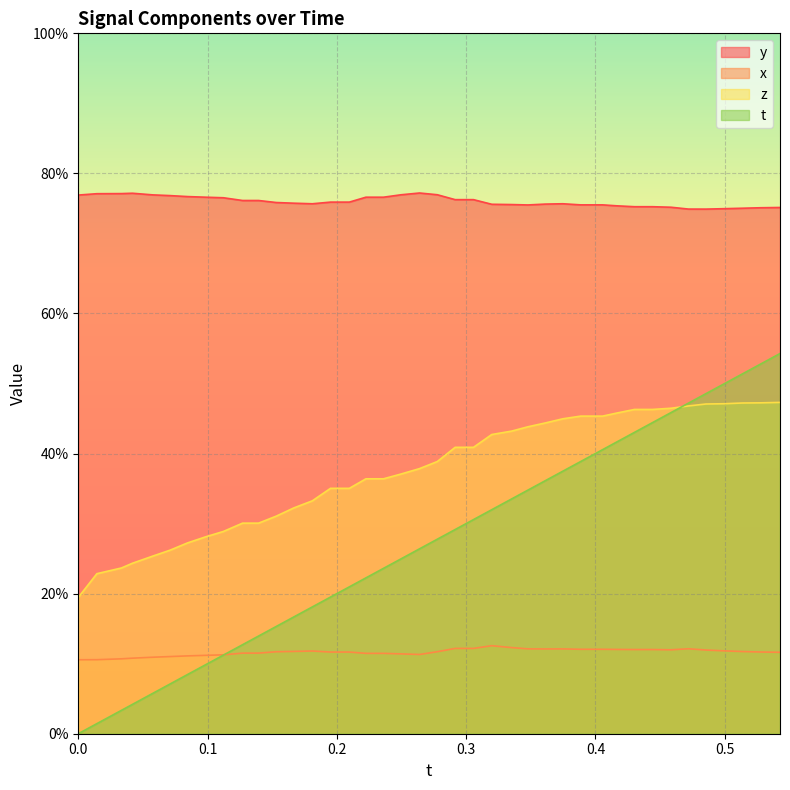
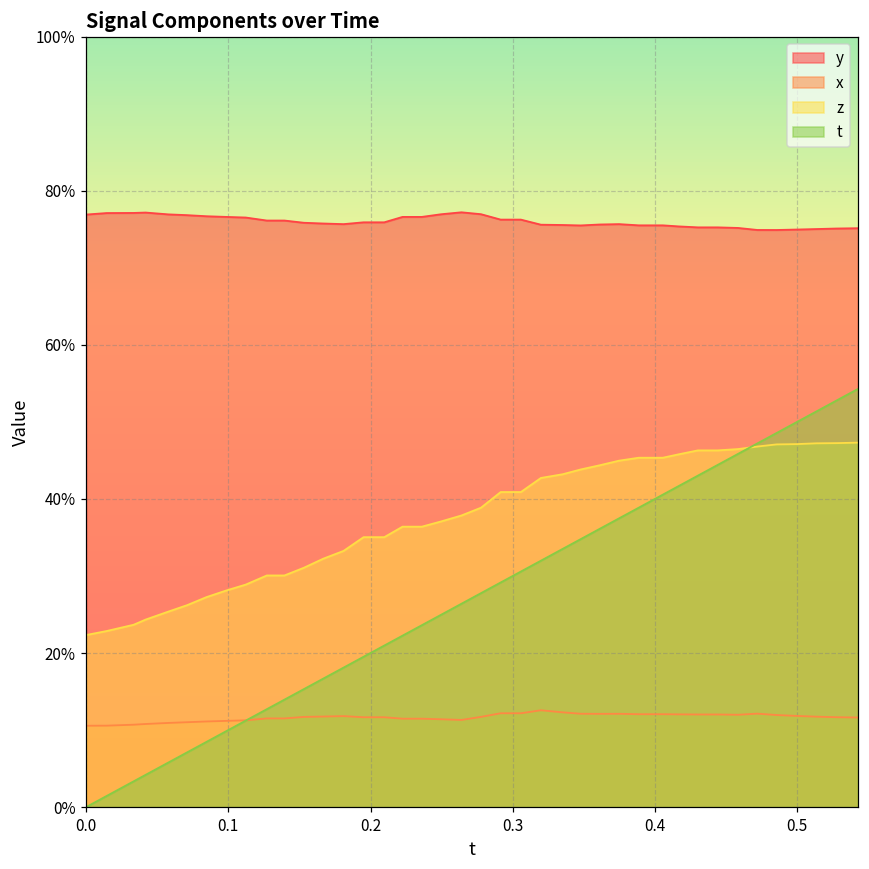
  {
    "z": {
-     "0.0": "19%"
+     "0.0": "22%"
    },
    "t": {
      "0.0": "0%"
    }
  }
